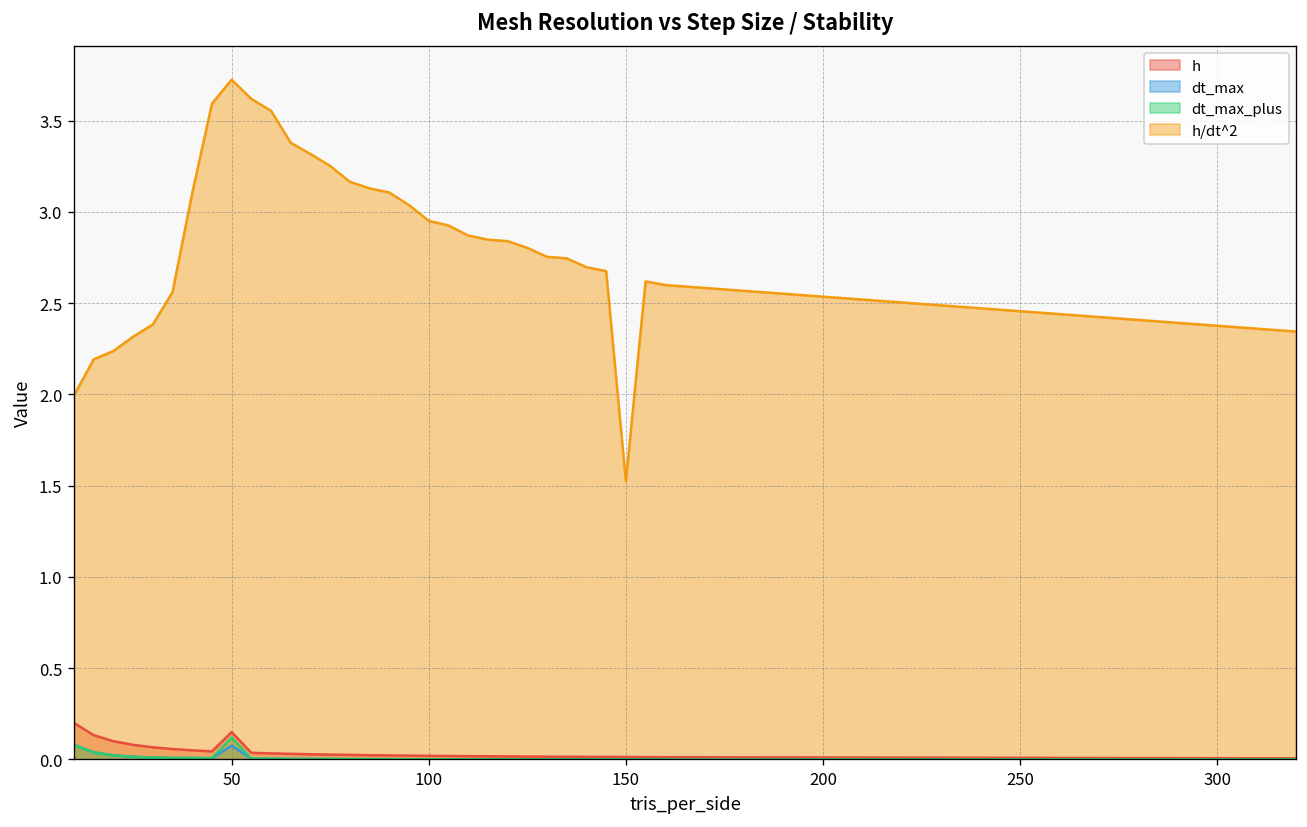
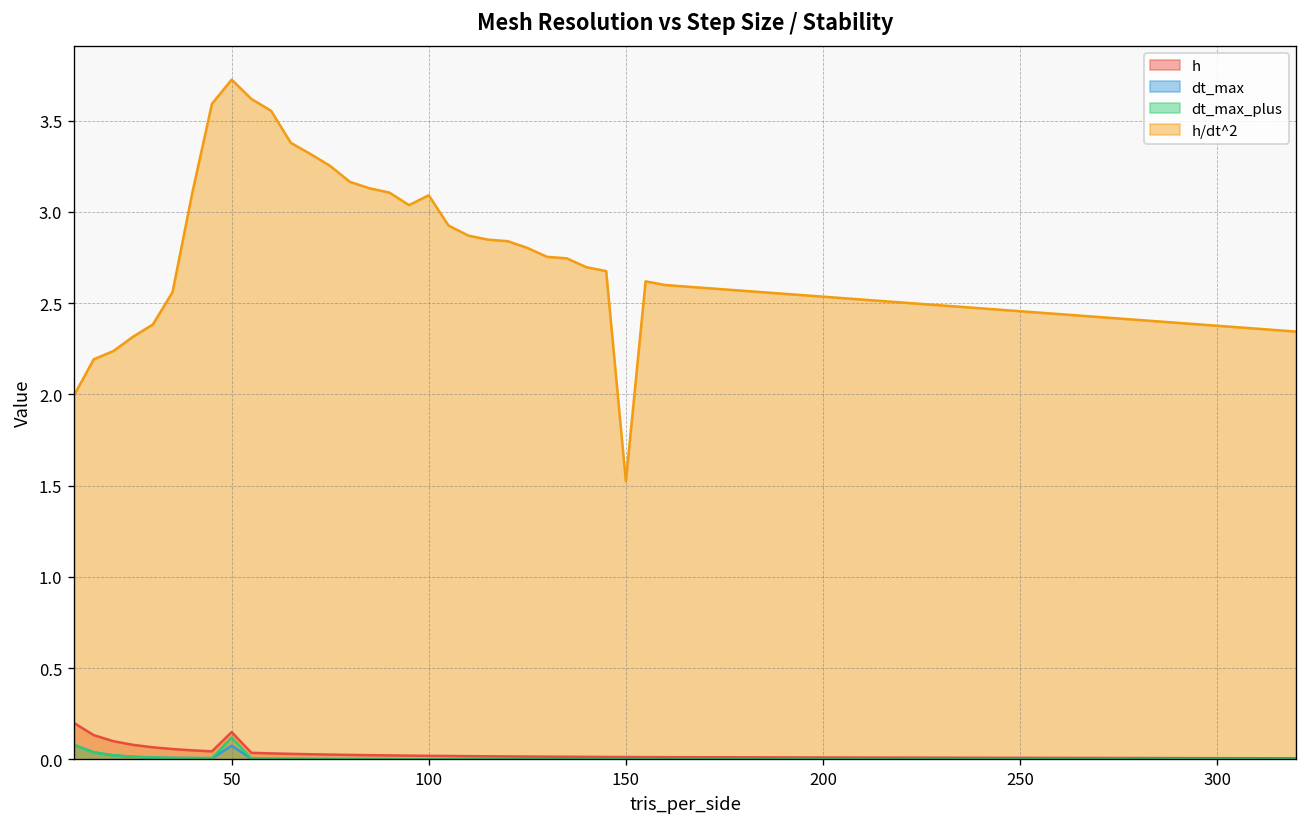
  {
    "h": {
      "50": 0.15,
      "100": 0.02
    },
    "dt_max": {
      "50": 0.08
    },
    "dt_max_plus": {
      "50": 0.12
    },
    "h/dt^2": {
      "50": 3.72,
-     "100": 2.95,
+     "100": 3.09,
      "150": 1.52
    }
  }
